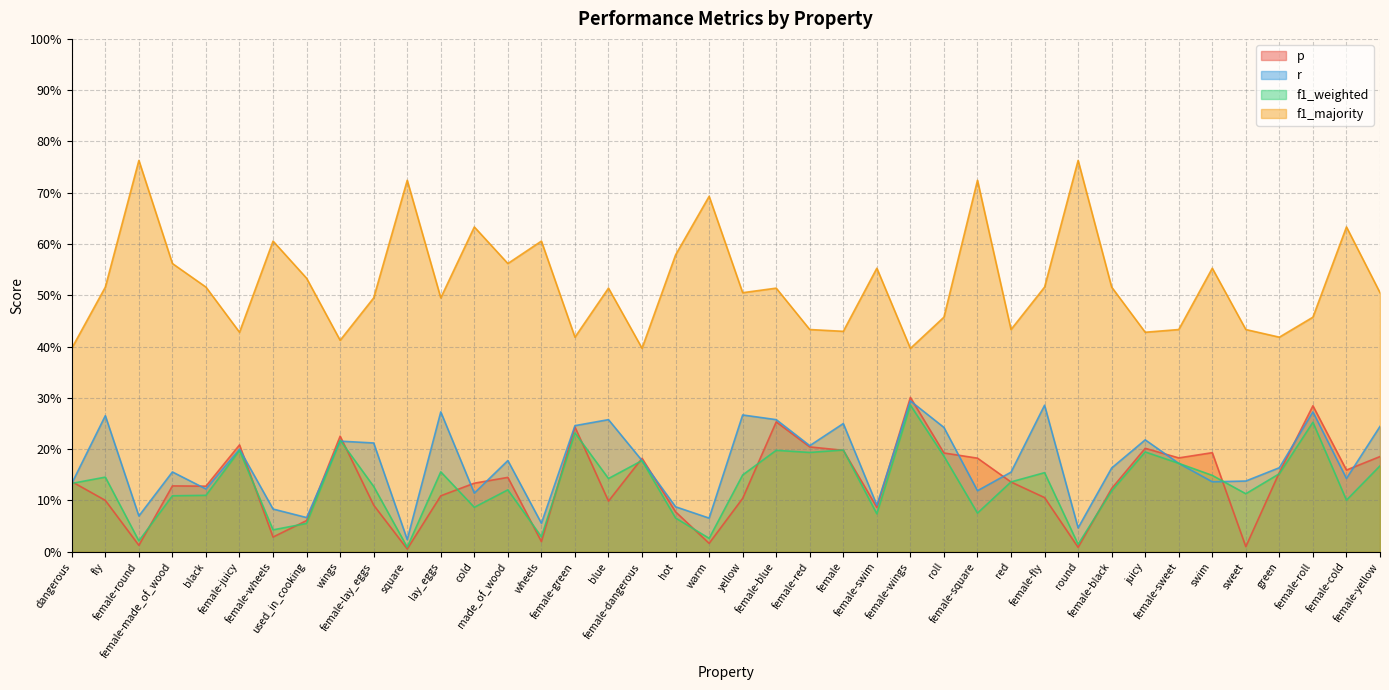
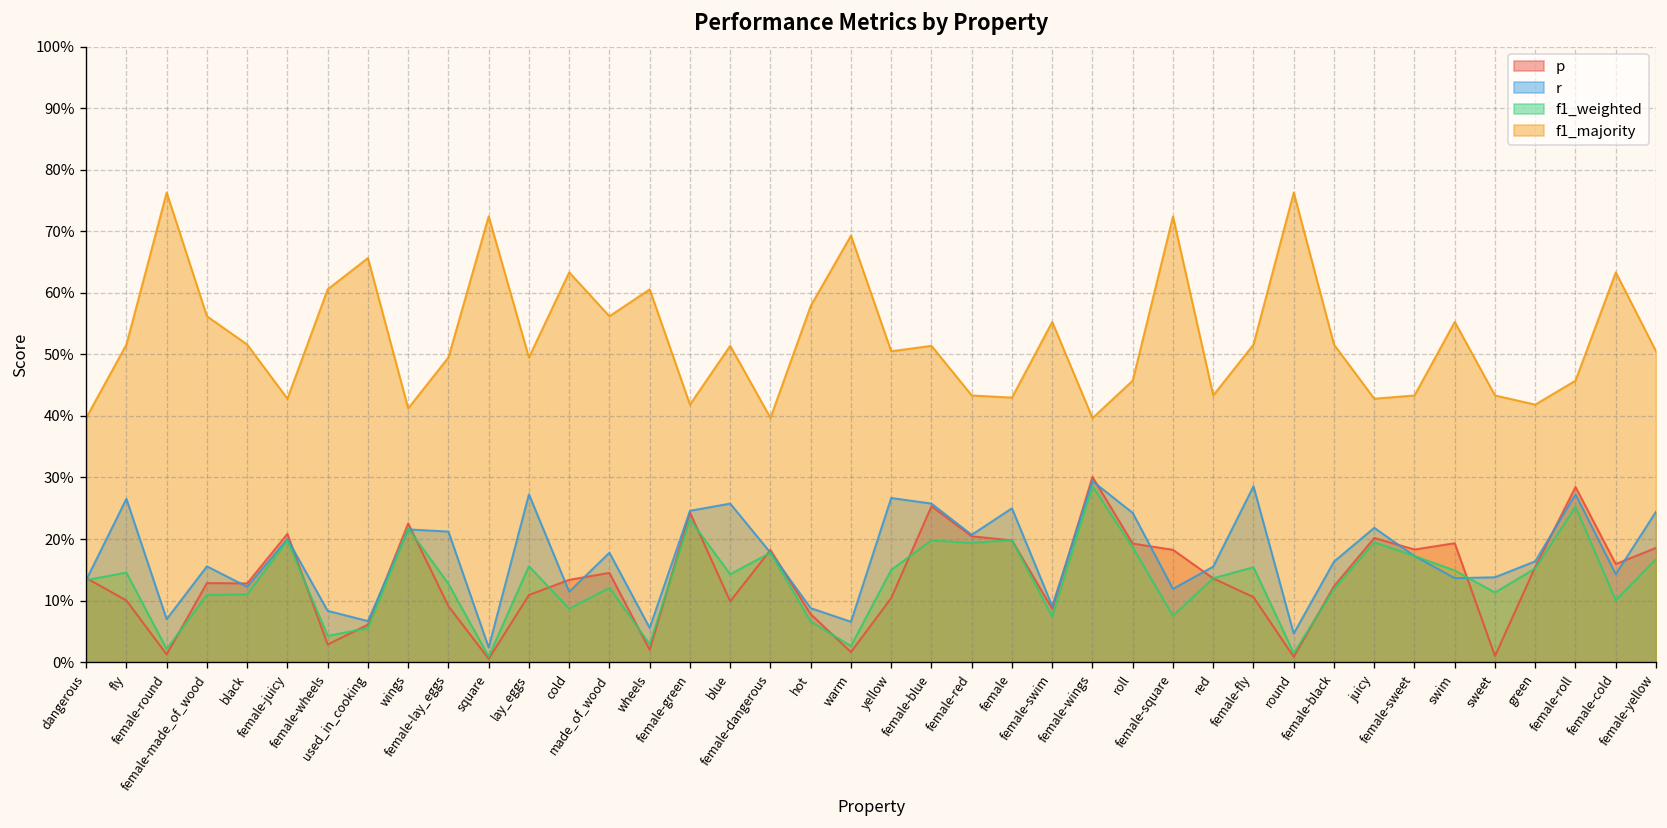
  {
    "p": {
      "fly": "10%",
      "female-round": "1%",
      "female-made_of_wood": "13%",
      "black": "13%",
      "female-juicy": "21%",
      "female-wheels": "3%",
      "used_in_cooking": "6%",
      "wings": "23%",
      "female-lay_eggs": "9%",
      "lay_eggs": "11%",
      "cold": "13%",
      "made_of_wood": "14%",
      "wheels": "2%",
      "blue": "10%",
      "hot": "8%",
      "warm": "2%",
      "yellow": "10%",
      "female-wings": "30%",
      "roll": "19%",
      "female-square": "18%",
      "female-fly": "11%",
      "round": "1%",
      "juicy": "20%",
      "female-sweet": "18%",
      "swim": "19%",
      "sweet": "1%",
      "female-roll": "28%",
      "female-cold": "16%",
      "female-yellow": "19%"
    },
    "r": {
      "fly": "27%",
      "female-round": "7%",
      "female-made_of_wood": "16%",
      "black": "12%",
      "female-wheels": "8%",
      "used_in_cooking": "7%",
      "female-lay_eggs": "21%",
      "square": "2%",
      "lay_eggs": "27%",
      "cold": "11%",
      "made_of_wood": "18%",
      "wheels": "6%",
      "blue": "26%",
      "hot": "9%",
      "warm": "7%",
      "yellow": "27%",
      "female": "25%",
      "female-wings": "29%",
      "roll": "24%",
      "female-square": "12%",
      "red": "16%",
      "female-fly": "29%",
      "round": "5%",
      "female-black": "16%",
      "juicy": "22%",
      "swim": "14%",
      "sweet": "14%",
      "green": "16%",
      "female-roll": "27%",
      "female-cold": "14%",
      "female-yellow": "24%"
    },
    "f1_weighted": {
      "fly": "15%",
      "female-round": "2%",
      "female-made_of_wood": "11%",
      "black": "11%",
      "female-wheels": "4%",
      "used_in_cooking": "6%",
      "female-lay_eggs": "13%",
      "lay_eggs": "16%",
      "cold": "9%",
      "made_of_wood": "12%",
      "wheels": "3%",
      "female-green": "23%",
      "blue": "14%",
      "hot": "7%",
      "warm": "3%",
      "yellow": "15%",
      "female-blue": "20%",
      "female-red": "19%",
      "female-swim": "7%",
      "female-wings": "29%",
      "roll": "19%",
      "female-square": "8%",
      "female-fly": "15%",
      "round": "1%",
      "juicy": "19%",
      "swim": "15%",
      "sweet": "11%",
      "female-roll": "25%",
      "female-cold": "10%",
      "female-yellow": "17%"
    },
    "f1_majority": {
      "dangerous": "40%",
      "fly": "52%",
      "female-round": "76%",
      "female-made_of_wood": "56%",
      "black": "52%",
      "female-juicy": "43%",
      "female-wheels": "61%",
-     "used_in_cooking": "53%",
+     "used_in_cooking": "66%",
      "wings": "41%",
      "female-lay_eggs": "50%",
      "square": "72%",
      "lay_eggs": "50%",
      "cold": "63%",
      "made_of_wood": "56%",
      "wheels": "61%",
      "female-green": "42%",
      "blue": "51%",
      "female-dangerous": "40%",
      "hot": "58%",
      "warm": "69%",
      "yellow": "51%",
      "female-blue": "51%",
      "female-red": "43%",
      "female": "43%",
      "female-swim": "55%",
      "female-wings": "40%",
      "roll": "46%",
      "female-square": "72%",
      "red": "43%",
      "female-fly": "52%",
      "round": "76%",
      "female-black": "52%",
      "juicy": "43%",
      "female-sweet": "43%",
      "swim": "55%",
      "sweet": "43%",
      "green": "42%",
      "female-roll": "46%",
      "female-cold": "63%",
      "female-yellow": "51%"
    }
  }
